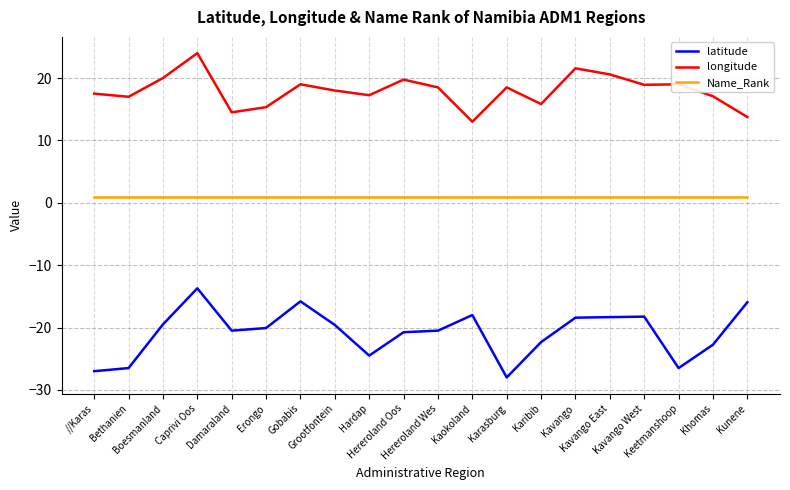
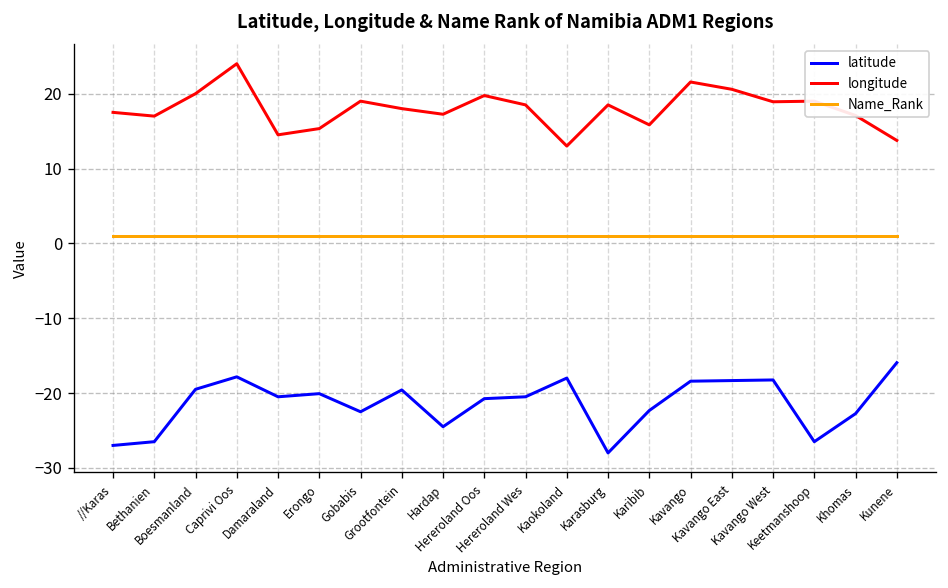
  {
    "latitude": {
      "//Karas": -27,
      "Bethanien": -27,
      "Boesmanland": -20,
-     "Caprivi Oos": -14,
+     "Caprivi Oos": -18,
      "Damaraland": -21,
      "Erongo": -20,
-     "Gobabis": -16,
+     "Gobabis": -23,
      "Grootfontein": -20,
      "Hardap": -25,
      "Hereroland Oos": -21,
      "Hereroland Wes": -21,
      "Kaokoland": -18,
      "Karasburg": -28,
      "Karibib": -22,
      "Kavango": -18,
      "Kavango East": -18,
      "Kavango West": -18,
      "Keetmanshoop": -27,
      "Khomas": -23,
      "Kunene": -16
    },
    "longitude": {
      "//Karas": 18,
      "Bethanien": 17,
      "Boesmanland": 20,
      "Caprivi Oos": 24,
      "Damaraland": 15,
      "Erongo": 15,
      "Gobabis": 19,
      "Grootfontein": 18,
      "Hardap": 17,
      "Hereroland Oos": 20,
      "Hereroland Wes": 19,
      "Kaokoland": 13,
      "Karasburg": 19,
      "Karibib": 16,
      "Kavango": 22,
      "Kavango East": 21,
      "Kavango West": 19,
      "Khomas": 17,
      "Kunene": 14
    },
    "Name_Rank": {
      "//Karas": 1,
      "Bethanien": 1,
      "Boesmanland": 1,
      "Caprivi Oos": 1,
      "Damaraland": 1,
      "Erongo": 1,
      "Gobabis": 1,
      "Grootfontein": 1,
      "Hardap": 1,
      "Hereroland Oos": 1,
      "Hereroland Wes": 1,
      "Kaokoland": 1,
      "Karasburg": 1,
      "Karibib": 1,
      "Kavango": 1,
      "Kavango East": 1,
      "Kavango West": 1,
      "Keetmanshoop": 1,
      "Khomas": 1,
      "Kunene": 1
    }
  }
